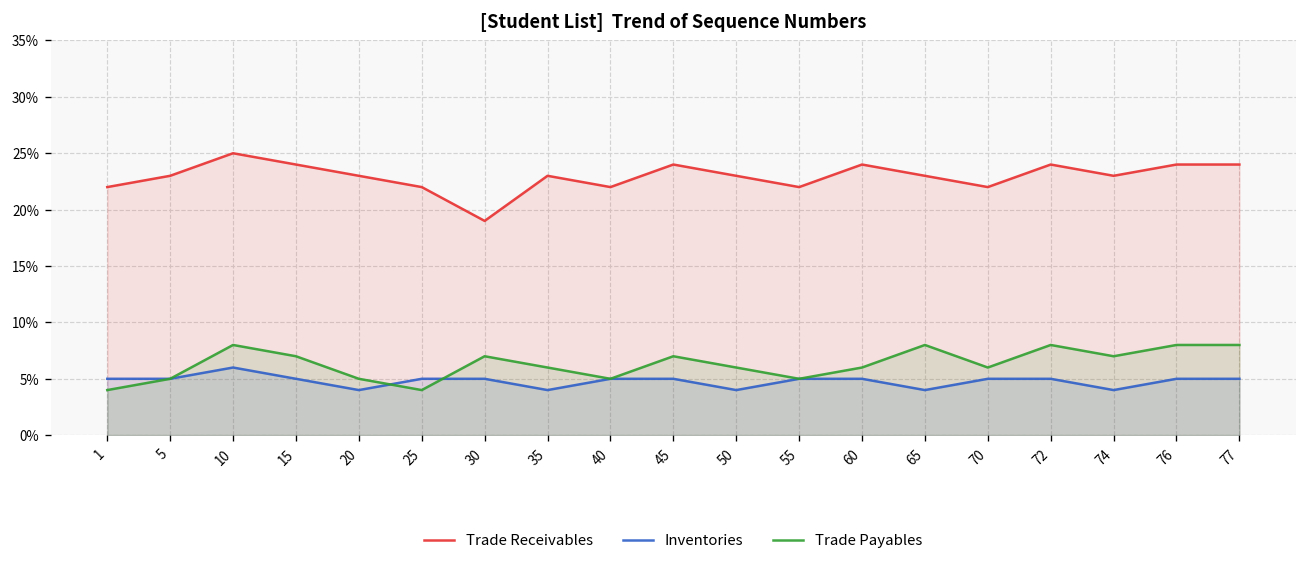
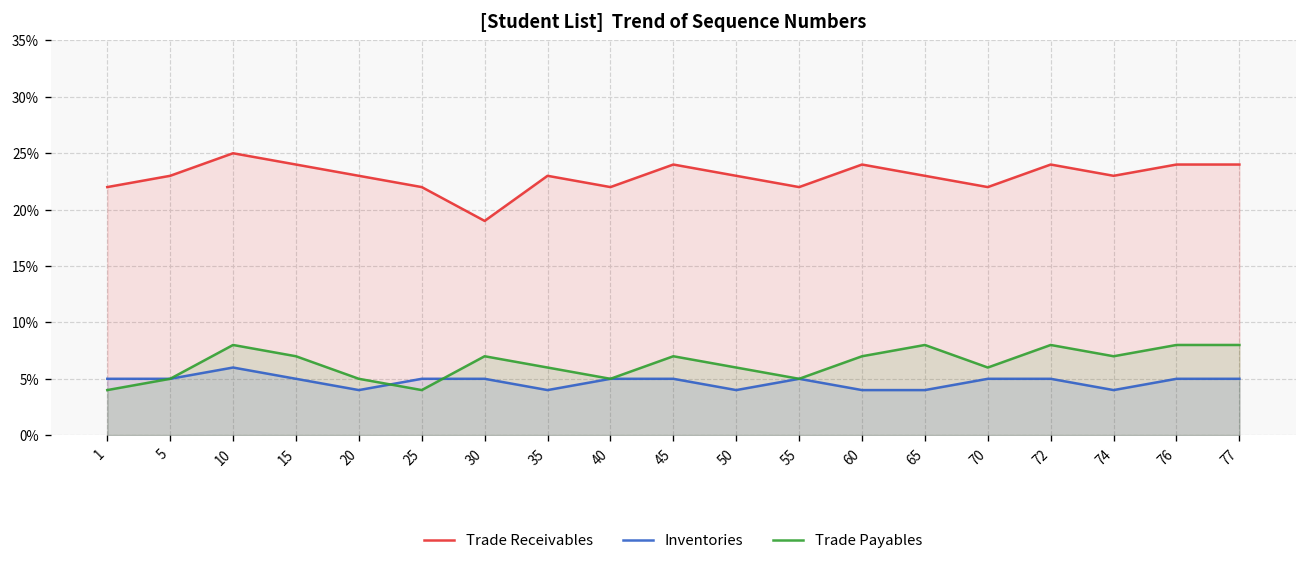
  {
    "Trade Receivables": {
      "1": "22%",
      "5": "23%",
      "10": "25%",
      "15": "24%",
      "20": "23%",
      "25": "22%",
      "30": "19%",
      "35": "23%",
      "40": "22%",
      "45": "24%",
      "50": "23%",
      "55": "22%",
      "60": "24%",
      "65": "23%",
      "70": "22%",
      "72": "24%",
      "74": "23%",
      "76": "24%",
      "77": "24%"
    },
    "Inventories": {
      "1": "5%",
      "10": "6%",
      "15": "5%",
      "20": "4%",
      "25": "5%",
      "30": "5%",
      "35": "4%",
      "45": "5%",
      "50": "4%",
-     "60": "5%",
+     "60": "4%",
      "65": "4%",
      "70": "5%",
      "72": "5%",
      "74": "4%",
      "76": "5%",
      "77": "5%"
    },
    "Trade Payables": {
      "1": "4%",
      "10": "8%",
      "15": "7%",
      "20": "5%",
      "25": "4%",
      "30": "7%",
      "35": "6%",
      "45": "7%",
      "50": "6%",
-     "60": "6%",
+     "60": "7%",
      "65": "8%",
      "70": "6%",
      "72": "8%",
      "74": "7%",
      "76": "8%",
      "77": "8%"
    }
  }
